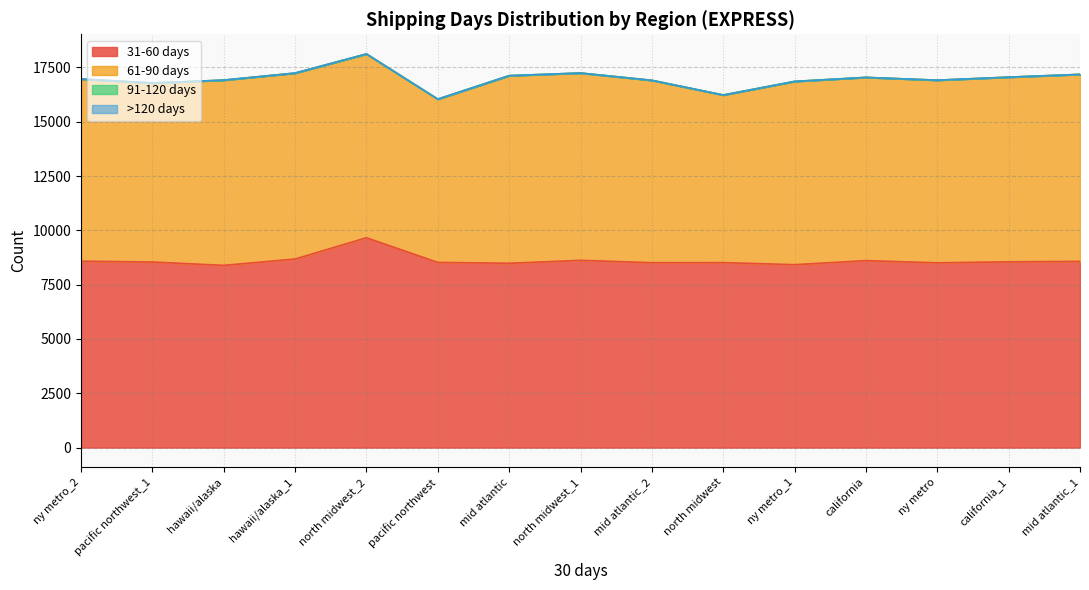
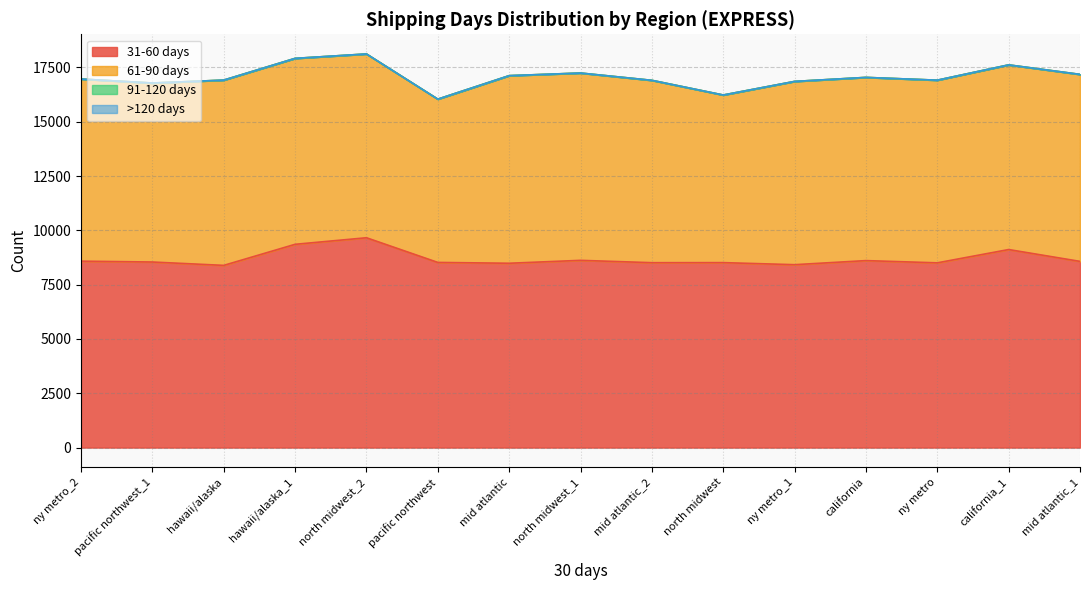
  {
    "31-60 days": {
      "ny metro_2": 8600,
      "pacific northwest_1": 8500,
      "hawaii/alaska": 8400,
-     "hawaii/alaska_1": 8700,
+     "hawaii/alaska_1": 9400,
      "north midwest_2": 9700,
      "pacific northwest": 8500,
      "mid atlantic": 8500,
      "north midwest_1": 8600,
      "mid atlantic_2": 8500,
      "north midwest": 8500,
      "ny metro_1": 8400,
      "california": 8600,
      "ny metro": 8500,
-     "california_1": 8600,
+     "california_1": 9100,
      "mid atlantic_1": 8600
    }
  }
